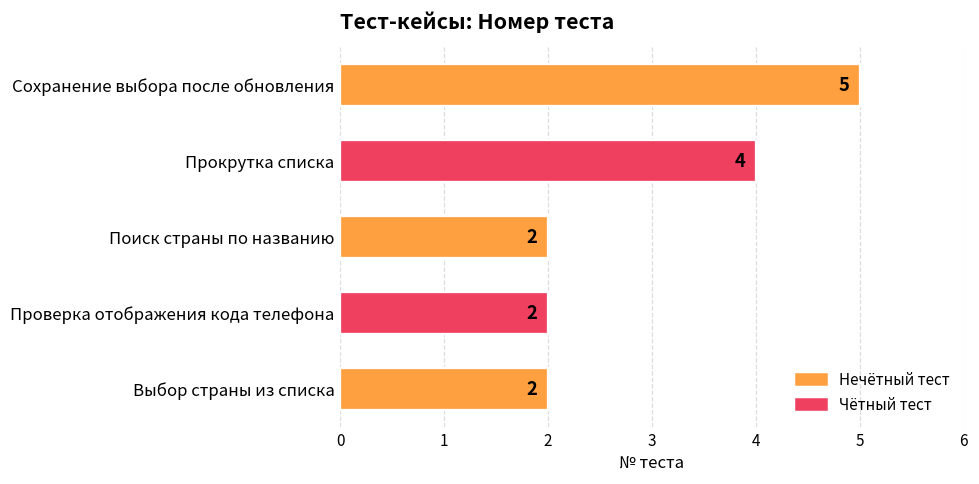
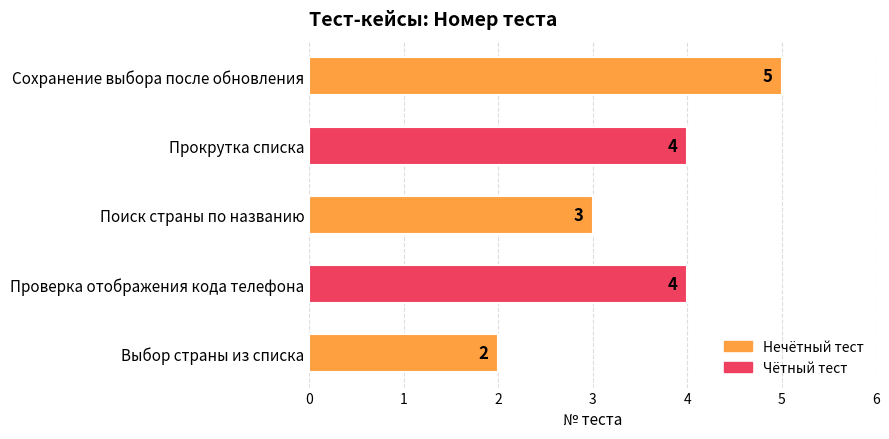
  {
    "Сохранение выбора после обновления": 5,
    "Прокрутка списка": 4,
-   "Поиск страны по названию": 2,
-   "Проверка отображения кода телефона": 2,
+   "Поиск страны по названию": 3,
+   "Проверка отображения кода телефона": 4,
    "Выбор страны из списка": 2
  }
